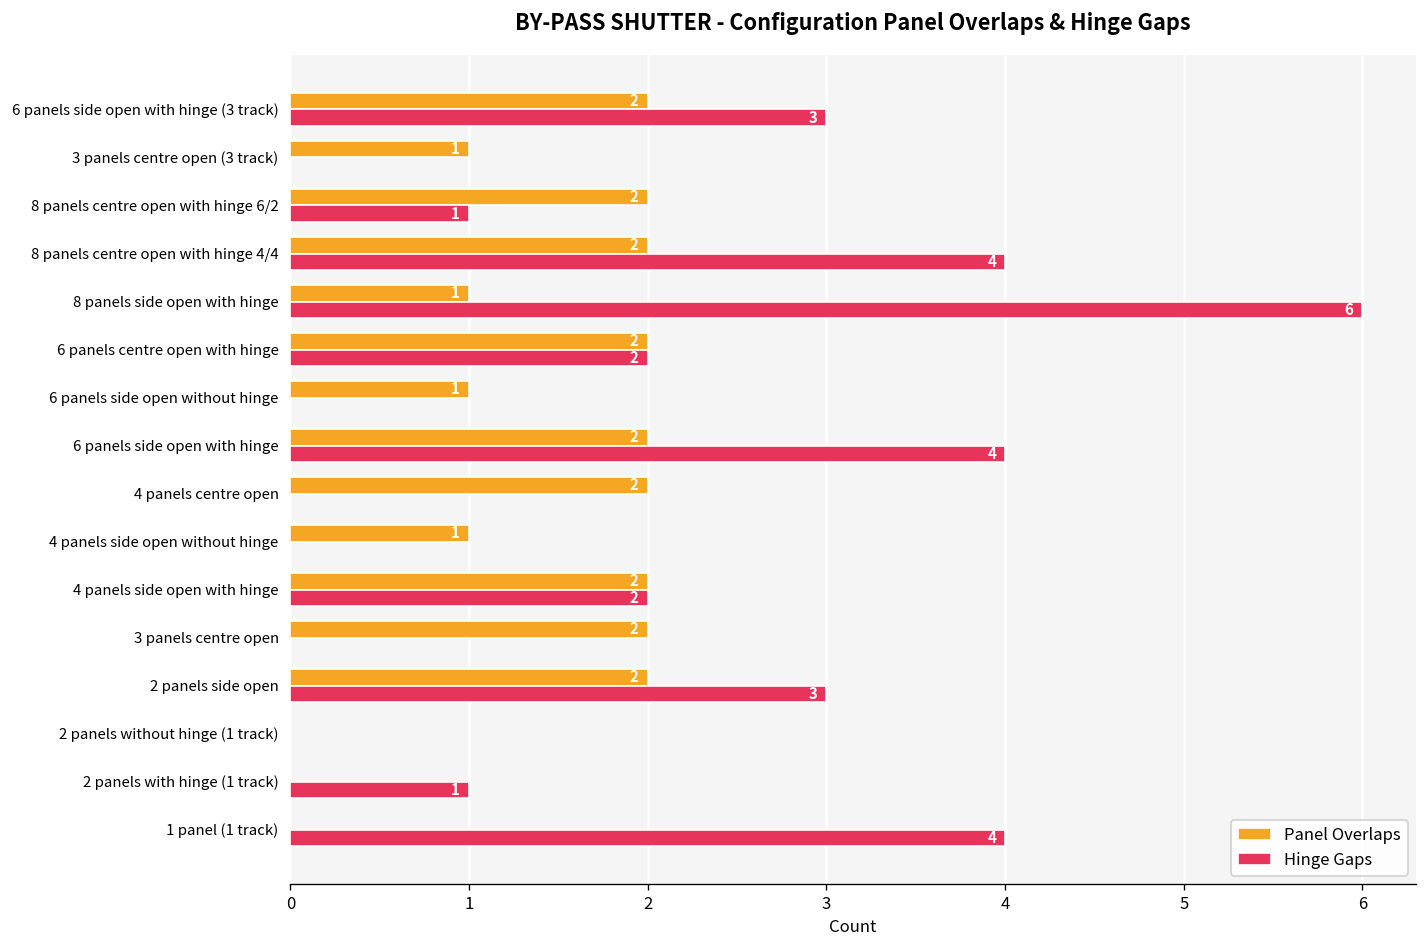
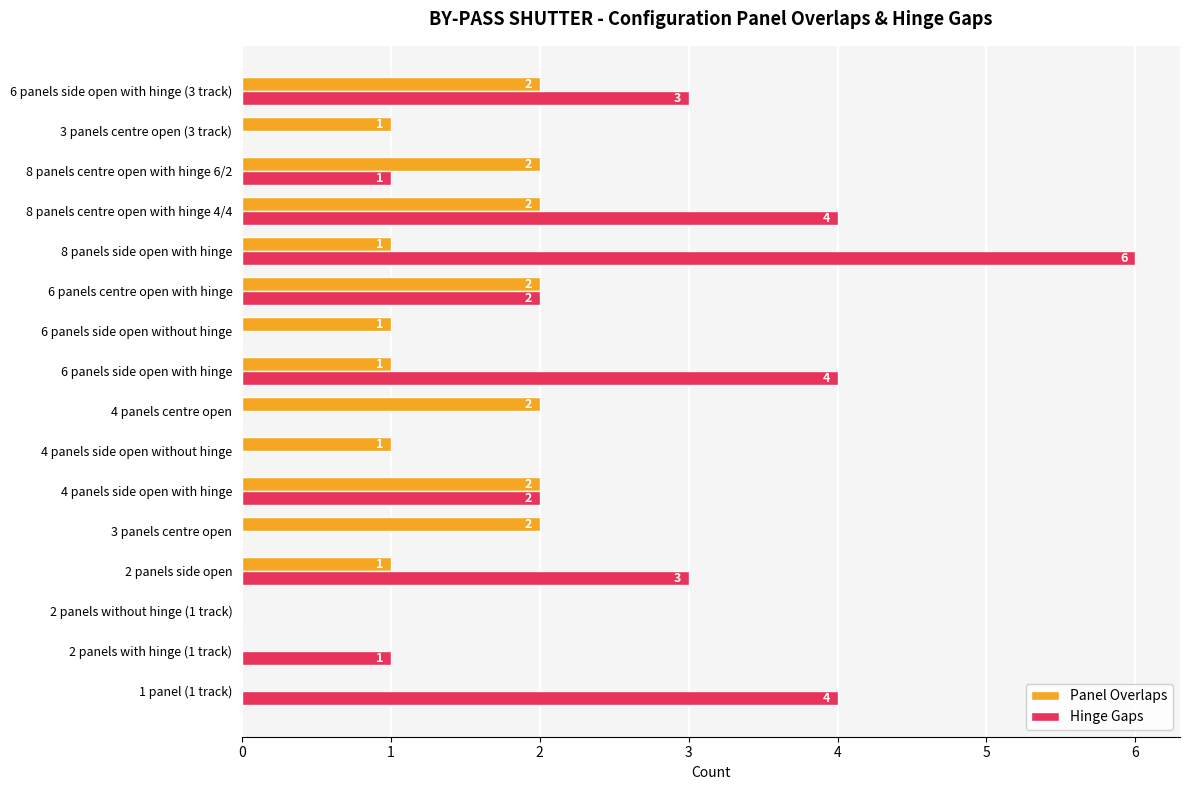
  {
    "Panel Overlaps": {
      "6 panels side open with hinge (3 track)": 2,
      "3 panels centre open (3 track)": 1,
      "8 panels centre open with hinge 6/2": 2,
      "8 panels centre open with hinge 4/4": 2,
      "8 panels side open with hinge": 1,
      "6 panels centre open with hinge": 2,
      "6 panels side open without hinge": 1,
-     "6 panels side open with hinge": 2,
+     "6 panels side open with hinge": 1,
      "4 panels centre open": 2,
      "4 panels side open without hinge": 1,
      "4 panels side open with hinge": 2,
      "3 panels centre open": 2,
-     "2 panels side open": 2
+     "2 panels side open": 1
    },
    "Hinge Gaps": {
      "6 panels side open with hinge (3 track)": 3,
      "8 panels centre open with hinge 6/2": 1,
      "8 panels centre open with hinge 4/4": 4,
      "8 panels side open with hinge": 6,
      "6 panels centre open with hinge": 2,
      "6 panels side open with hinge": 4,
      "4 panels side open with hinge": 2,
      "2 panels side open": 3,
      "2 panels with hinge (1 track)": 1,
      "1 panel (1 track)": 4
    }
  }
